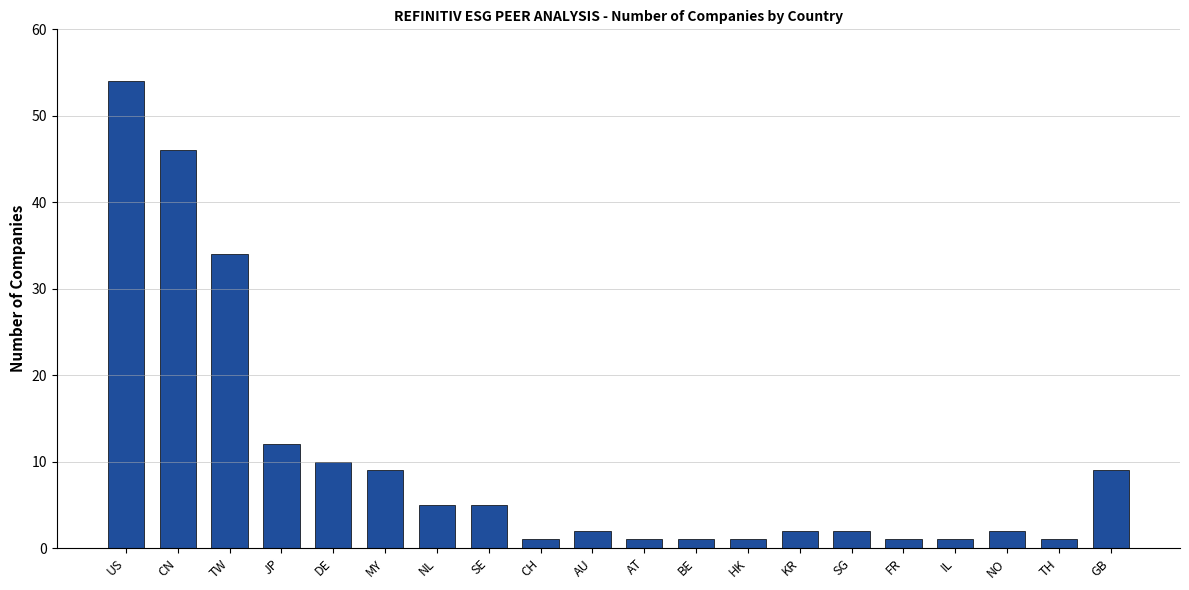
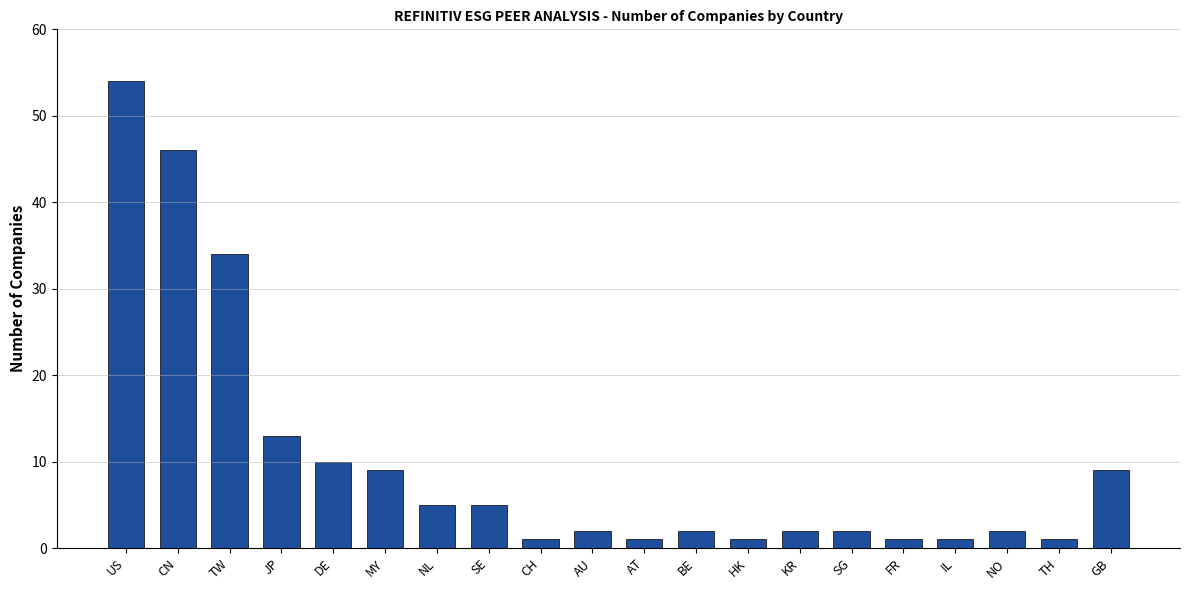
  {
    "US": 54,
    "CN": 46,
    "TW": 34,
-   "JP": 12,
+   "JP": 13,
    "DE": 10,
    "MY": 9,
    "NL": 5,
    "SE": 5,
    "CH": 1,
    "AU": 2,
    "AT": 1,
-   "BE": 1,
+   "BE": 2,
    "HK": 1,
    "KR": 2,
    "SG": 2,
    "FR": 1,
    "IL": 1,
    "NO": 2,
    "TH": 1,
    "GB": 9
  }
